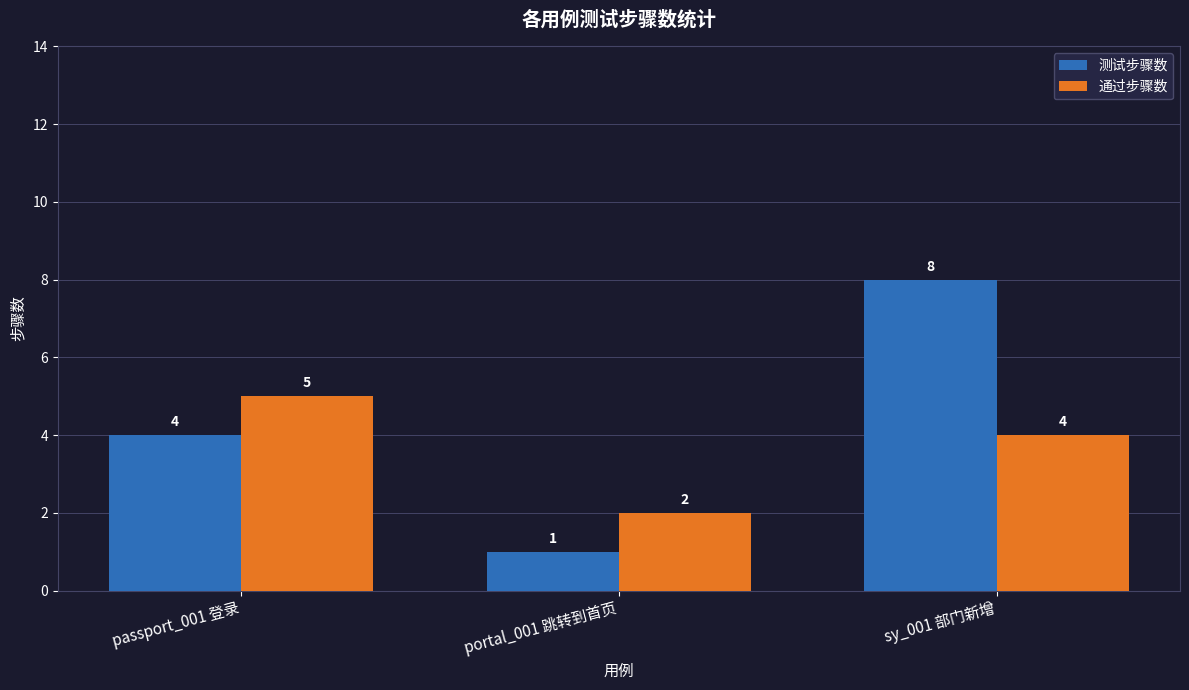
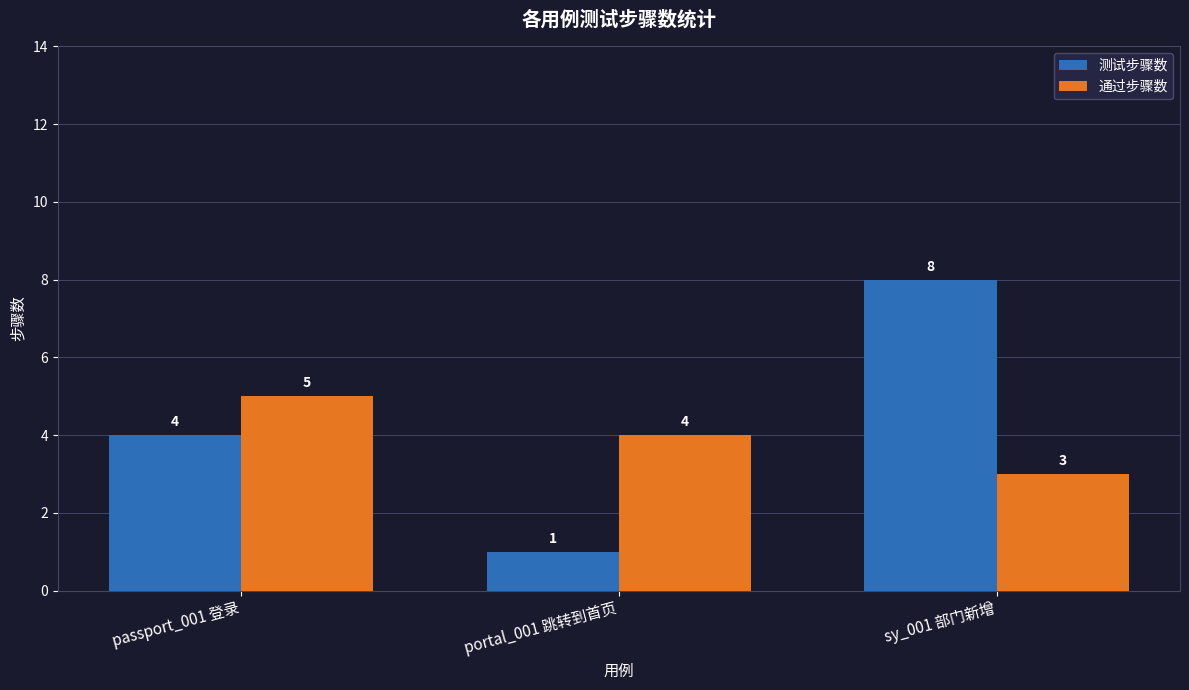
  {
    "测试步骤数": {
      "passport_001 登录": 4,
      "portal_001 跳转到首页": 1,
      "sy_001 部门新增": 8
    },
    "通过步骤数": {
      "passport_001 登录": 5,
-     "portal_001 跳转到首页": 2,
-     "sy_001 部门新增": 4
+     "portal_001 跳转到首页": 4,
+     "sy_001 部门新增": 3
    }
  }
